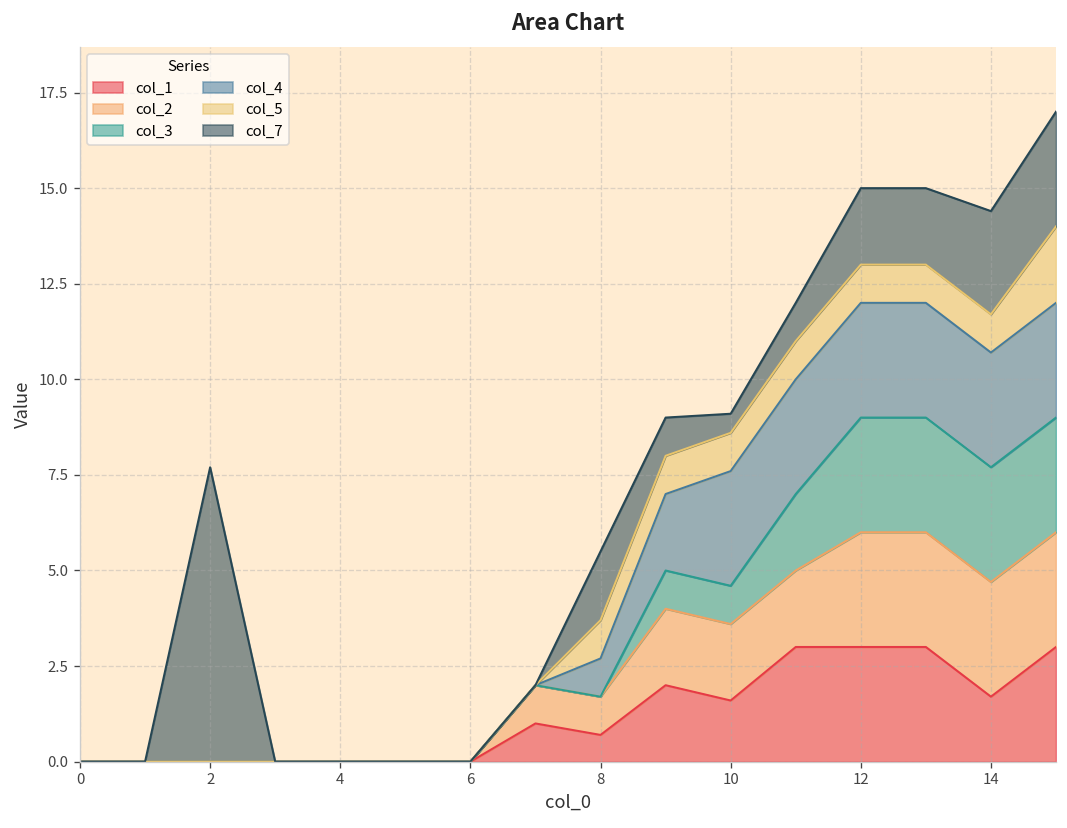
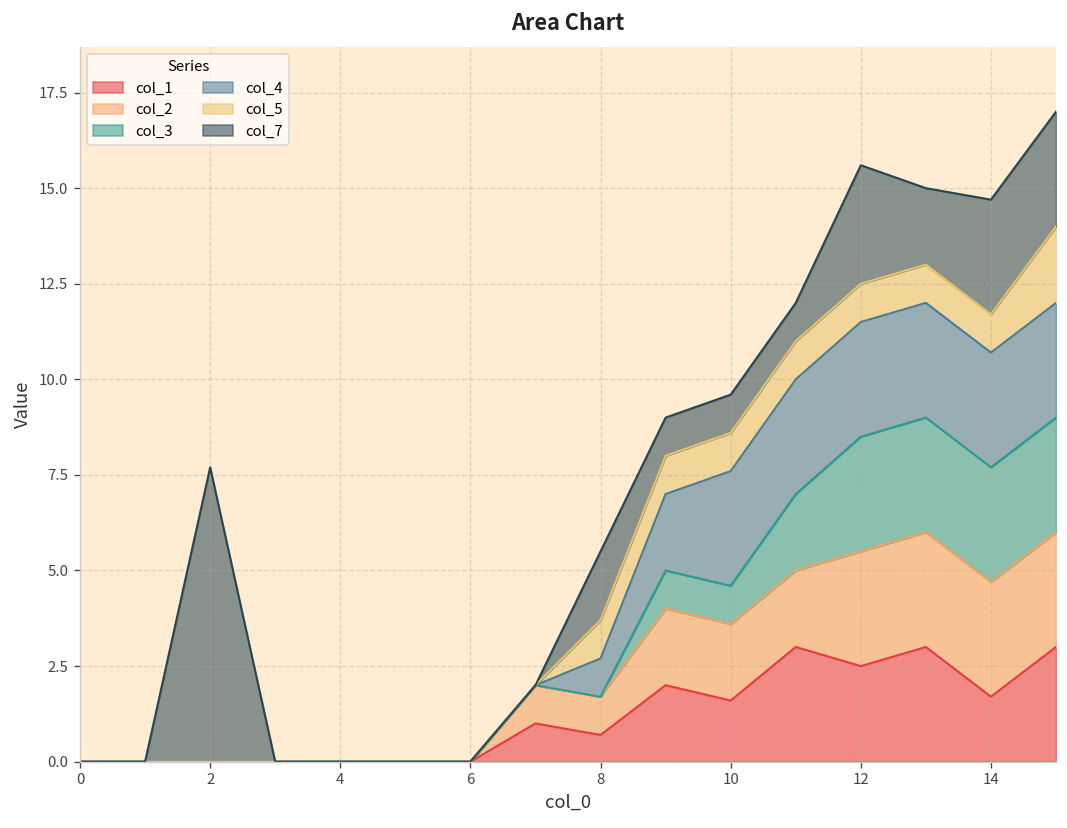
  {
    "col_1": {
      "8": 0.7,
      "10": 1.6,
-     "12": 3.0,
+     "12": 2.5,
      "14": 1.7
    },
    "col_7": {
      "2": 7.7,
      "8": 1.8,
-     "10": 0.5,
-     "12": 2.0,
-     "14": 2.7
+     "10": 1.0,
+     "12": 3.1,
+     "14": 3.0
    }
  }
